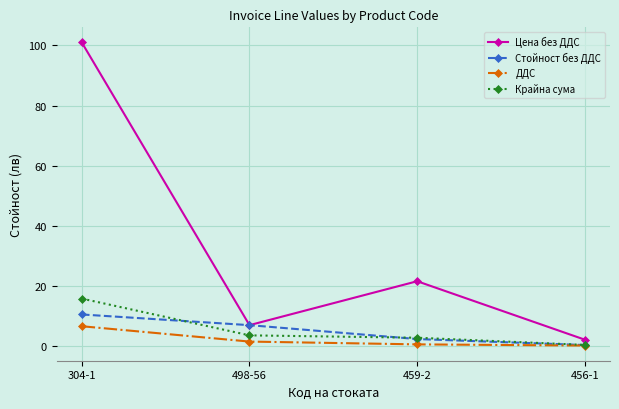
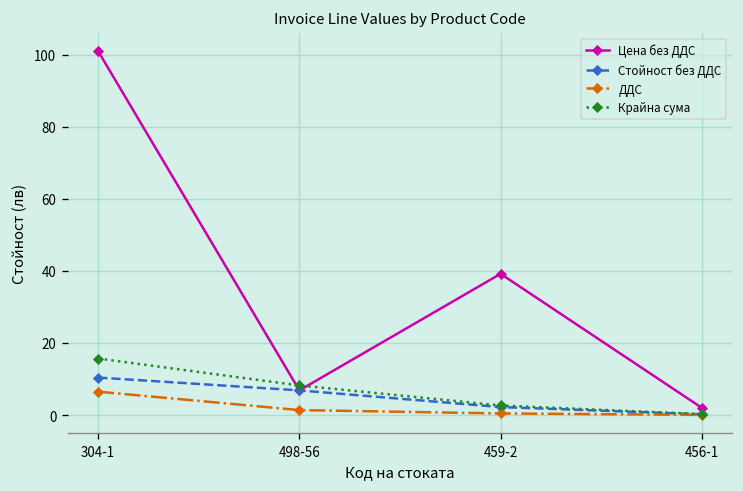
  {
    "Цена без ДДС": {
      "304-1": 101,
-     "459-2": 21,
+     "459-2": 39,
      "456-1": 2
    },
    "Стойност без ДДС": {
      "304-1": 10
    },
    "ДДС": {
      "304-1": 6,
      "498-56": 1,
      "459-2": 0
    },
    "Крайна сума": {
      "304-1": 16,
-     "498-56": 3
+     "498-56": 8
    }
  }
